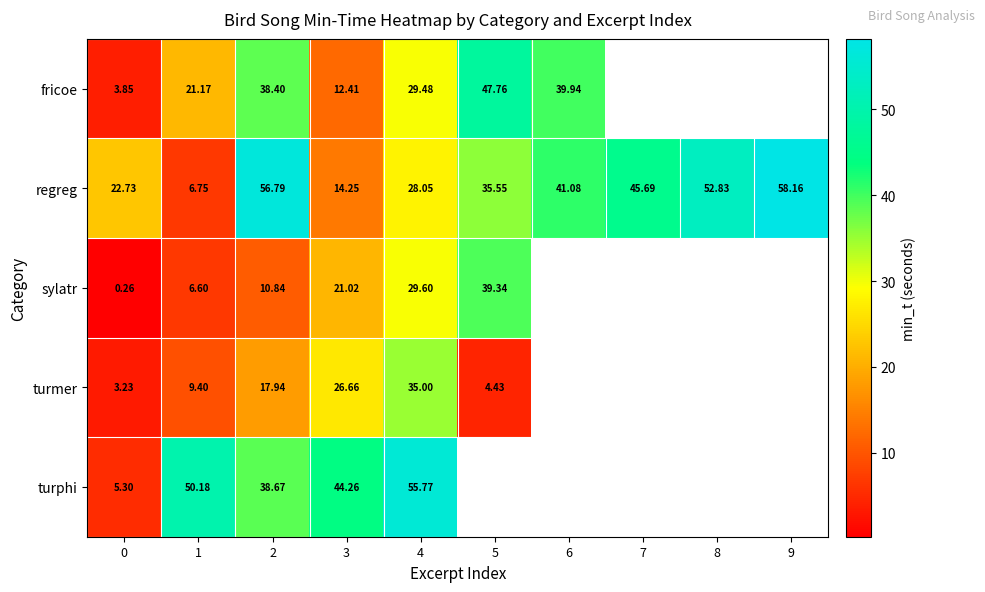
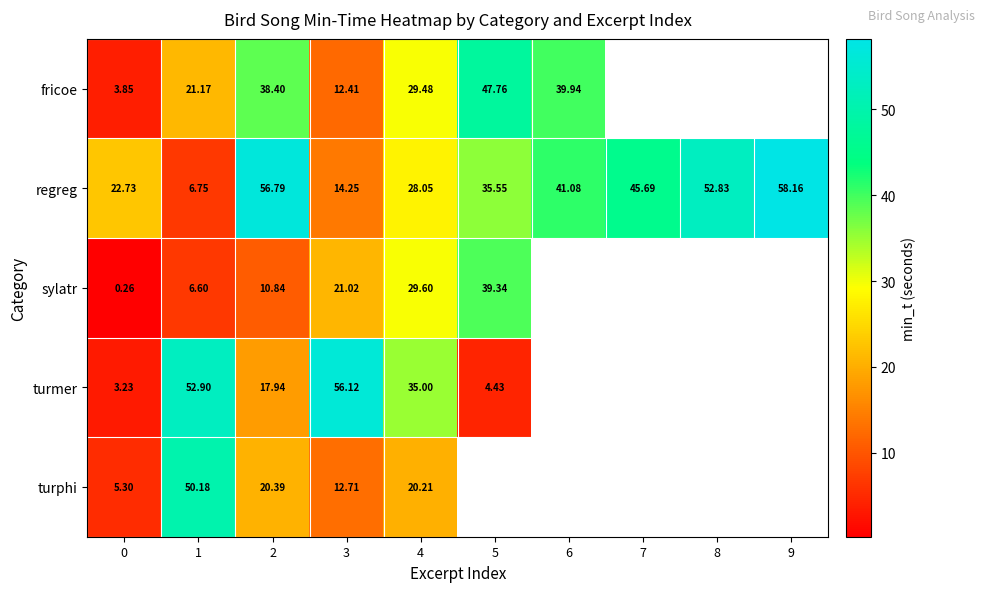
  {
    "fricoe": {
      "0": 3.85,
      "1": 21.17,
      "2": 38.40,
      "3": 12.41,
      "4": 29.48,
      "5": 47.76,
      "6": 39.94
    },
    "regreg": {
      "0": 22.73,
      "1": 6.75,
      "2": 56.79,
      "3": 14.25,
      "4": 28.05,
      "5": 35.55,
      "6": 41.08,
      "7": 45.69,
      "8": 52.83,
      "9": 58.16
    },
    "sylatr": {
      "0": 0.26,
      "1": 6.60,
      "2": 10.84,
      "3": 21.02,
      "4": 29.60,
      "5": 39.34
    },
    "turmer": {
      "0": 3.23,
-     "1": 9.40,
+     "1": 52.90,
      "2": 17.94,
-     "3": 26.66,
+     "3": 56.12,
      "4": 35.00,
      "5": 4.43
    },
    "turphi": {
      "0": 5.30,
      "1": 50.18,
-     "2": 38.67,
-     "3": 44.26,
-     "4": 55.77
+     "2": 20.39,
+     "3": 12.71,
+     "4": 20.21
    }
  }
